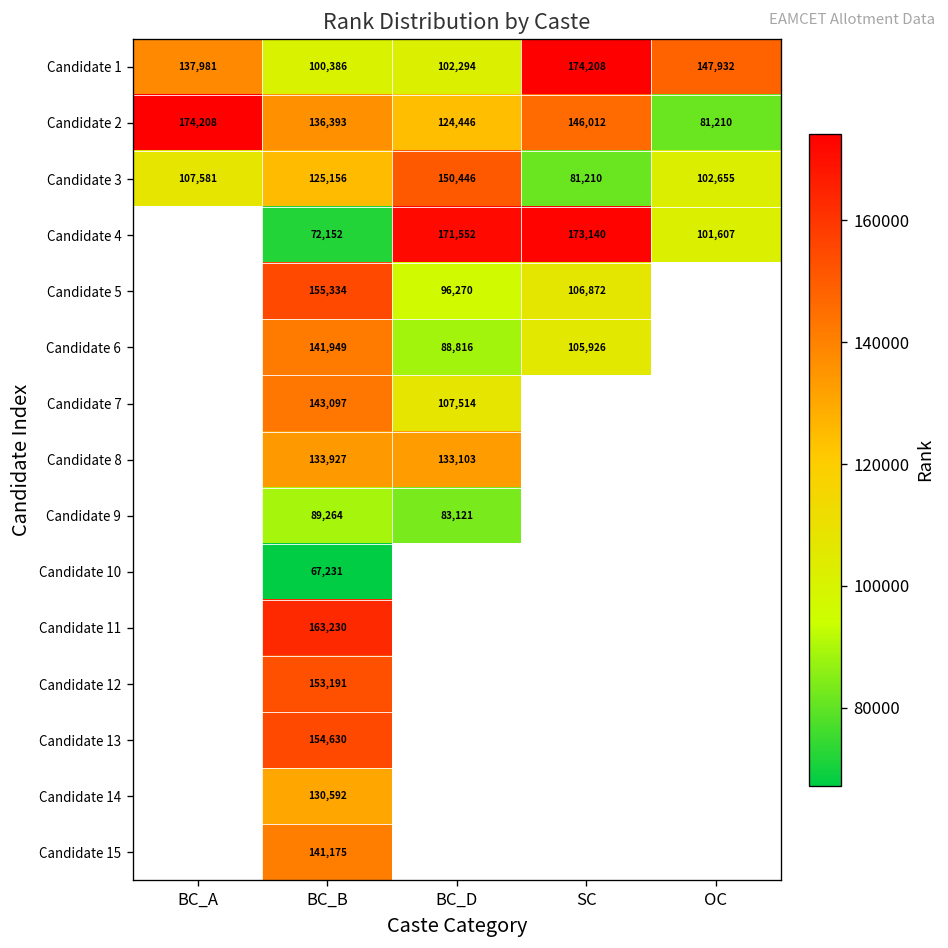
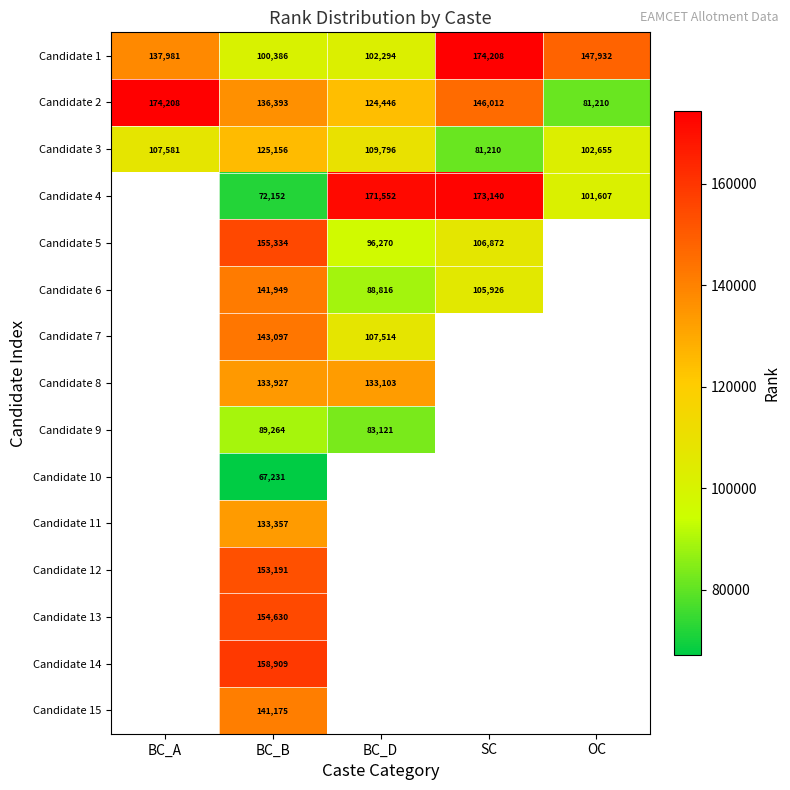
  {
    "Candidate 1": {
      "BC_A": "137,981",
      "BC_B": "100,386",
      "BC_D": "102,294",
      "SC": "174,208",
      "OC": "147,932"
    },
    "Candidate 2": {
      "BC_A": "174,208",
      "BC_B": "136,393",
      "BC_D": "124,446",
      "SC": "146,012",
      "OC": "81,210"
    },
    "Candidate 3": {
      "BC_A": "107,581",
      "BC_B": "125,156",
-     "BC_D": "150,446",
+     "BC_D": "109,796",
      "SC": "81,210",
      "OC": "102,655"
    },
    "Candidate 4": {
      "BC_B": "72,152",
      "BC_D": "171,552",
      "SC": "173,140",
      "OC": "101,607"
    },
    "Candidate 5": {
      "BC_B": "155,334",
      "BC_D": "96,270",
      "SC": "106,872"
    },
    "Candidate 6": {
      "BC_B": "141,949",
      "BC_D": "88,816",
      "SC": "105,926"
    },
    "Candidate 7": {
      "BC_B": "143,097",
      "BC_D": "107,514"
    },
    "Candidate 8": {
      "BC_B": "133,927",
      "BC_D": "133,103"
    },
    "Candidate 9": {
      "BC_B": "89,264",
      "BC_D": "83,121"
    },
    "Candidate 10": {
      "BC_B": "67,231"
    },
    "Candidate 11": {
-     "BC_B": "163,230"
+     "BC_B": "133,357"
    },
    "Candidate 12": {
      "BC_B": "153,191"
    },
    "Candidate 13": {
      "BC_B": "154,630"
    },
    "Candidate 14": {
-     "BC_B": "130,592"
+     "BC_B": "158,909"
    },
    "Candidate 15": {
      "BC_B": "141,175"
    }
  }
